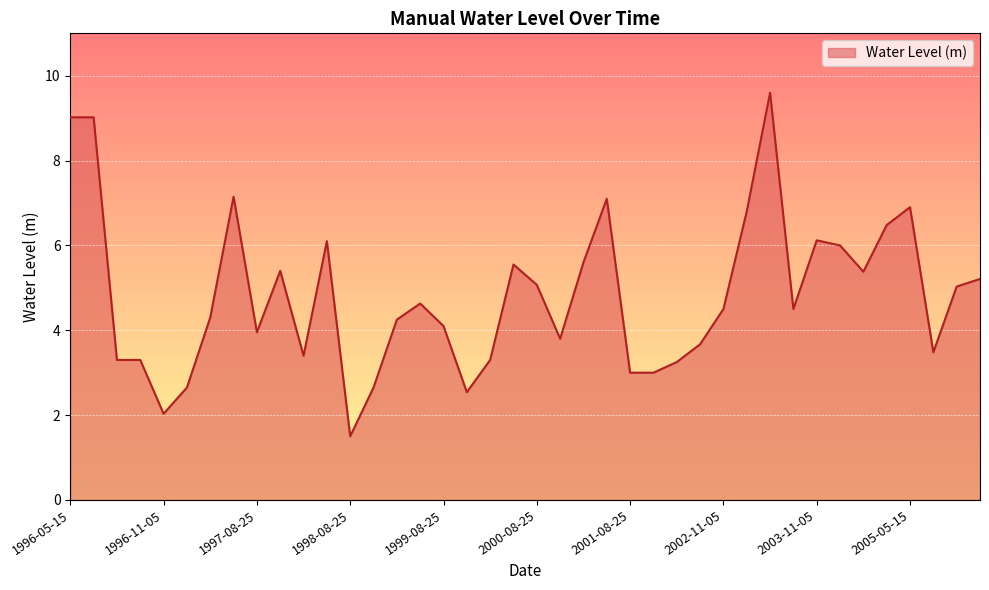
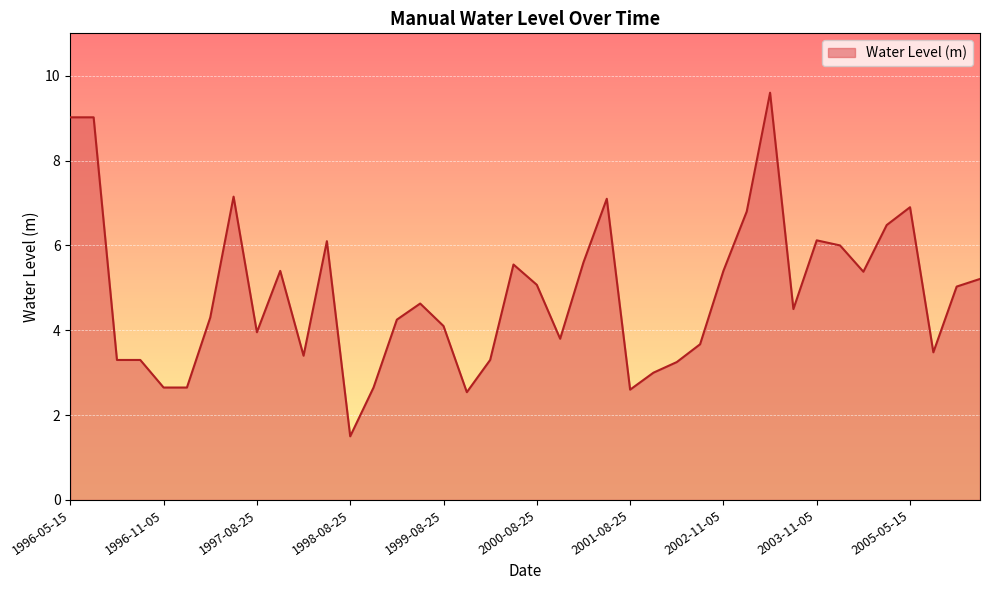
  {
    "1996-05-15": 9.0,
-   "1996-11-05": 2.0,
+   "1996-11-05": 2.7,
    "1997-08-25": 4.0,
    "1998-08-25": 1.5,
    "1999-08-25": 4.1,
    "2000-08-25": 5.1,
-   "2001-08-25": 3.0,
-   "2002-11-05": 4.5,
+   "2001-08-25": 2.6,
+   "2002-11-05": 5.4,
    "2003-11-05": 6.1,
    "2005-05-15": 6.9
  }
